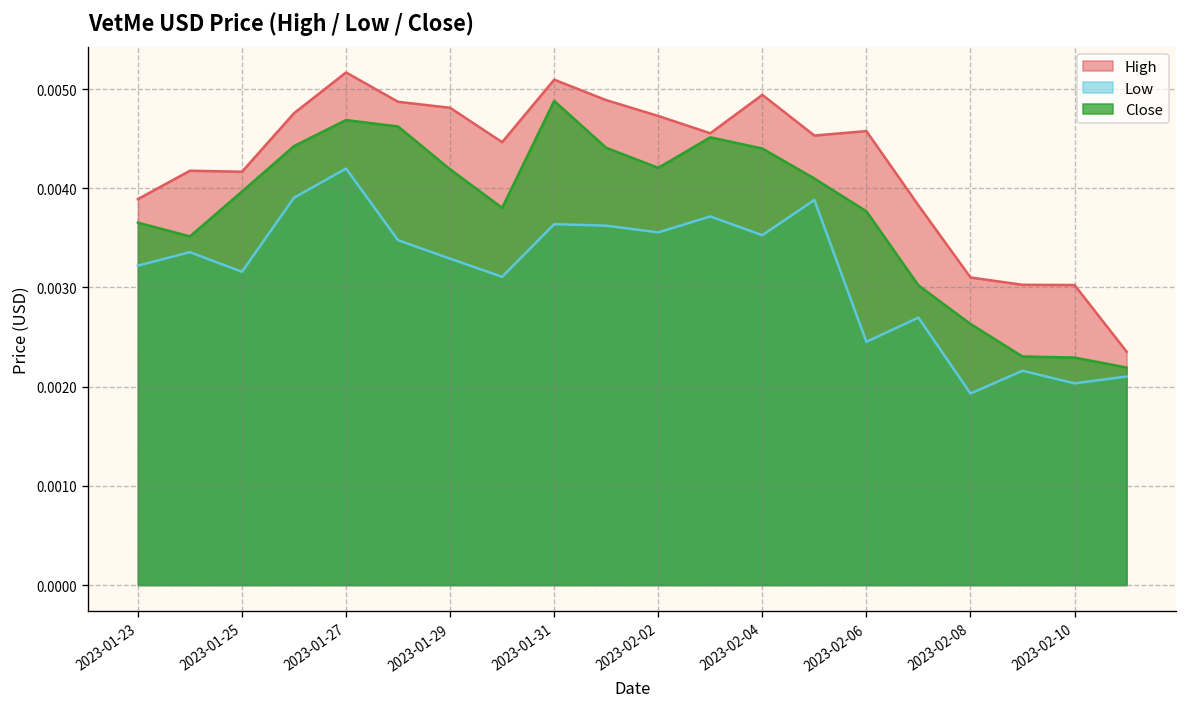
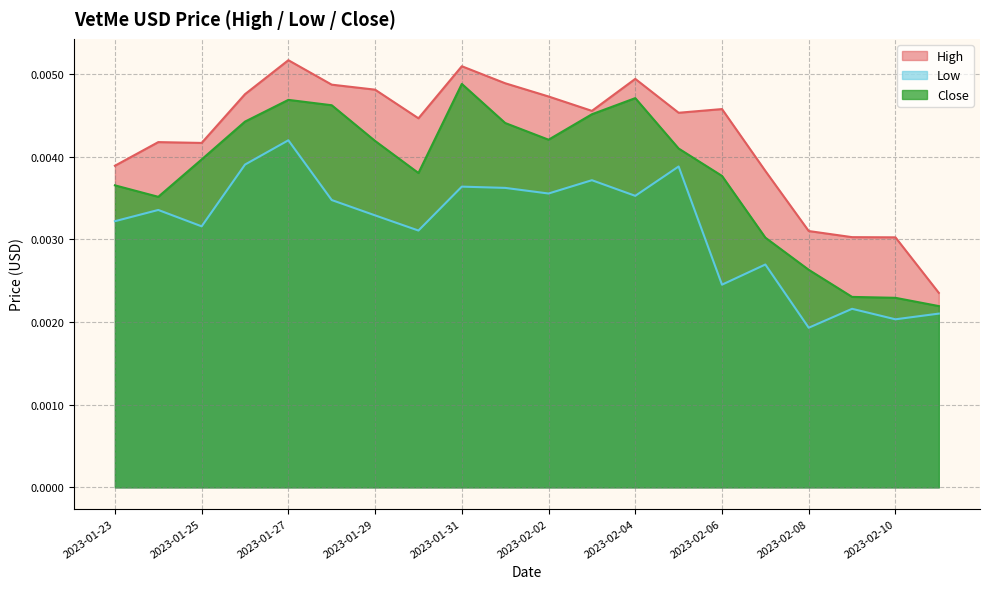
  {
    "High": {
      "2023-01-23": 0.0039,
      "2023-01-25": 0.0042,
      "2023-01-27": 0.0052,
      "2023-01-29": 0.0048,
      "2023-01-31": 0.0051,
      "2023-02-02": 0.0047,
      "2023-02-04": 0.0049,
      "2023-02-06": 0.0046,
      "2023-02-08": 0.0031,
      "2023-02-10": 0.0030
    },
    "Low": {
      "2023-01-23": 0.0032,
      "2023-01-25": 0.0032,
      "2023-01-27": 0.0042,
      "2023-01-29": 0.0033,
      "2023-01-31": 0.0036,
      "2023-02-02": 0.0036,
      "2023-02-04": 0.0035,
      "2023-02-06": 0.0025,
      "2023-02-08": 0.0019,
      "2023-02-10": 0.0020
    },
    "Close": {
      "2023-01-23": 0.0037,
      "2023-01-25": 0.0040,
      "2023-01-27": 0.0047,
      "2023-01-29": 0.0042,
      "2023-01-31": 0.0049,
      "2023-02-02": 0.0042,
-     "2023-02-04": 0.0044,
+     "2023-02-04": 0.0047,
      "2023-02-06": 0.0038,
      "2023-02-08": 0.0026,
      "2023-02-10": 0.0023
    }
  }
